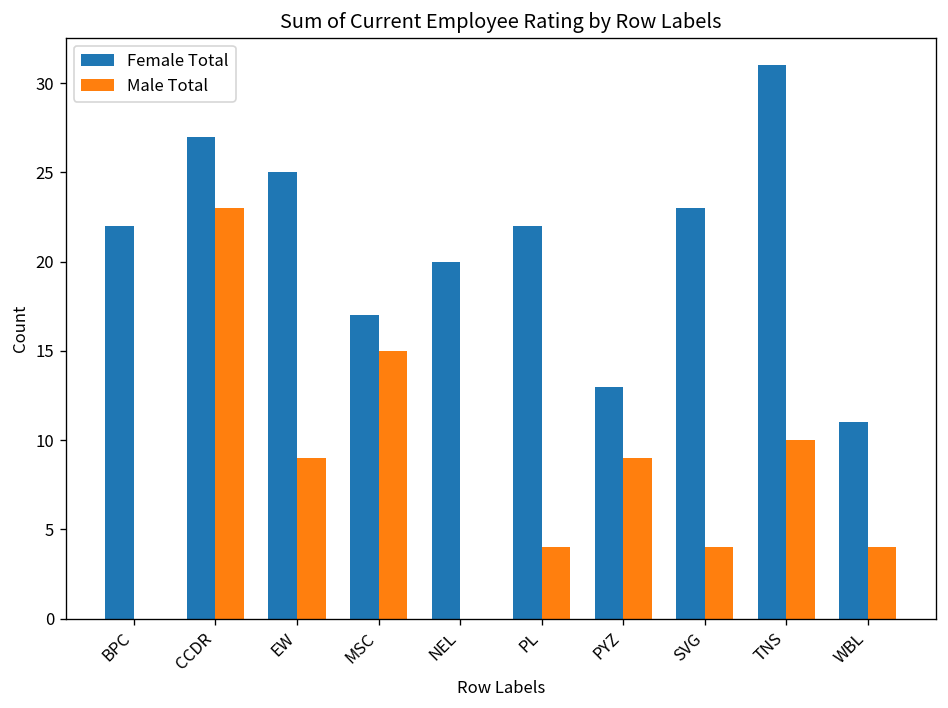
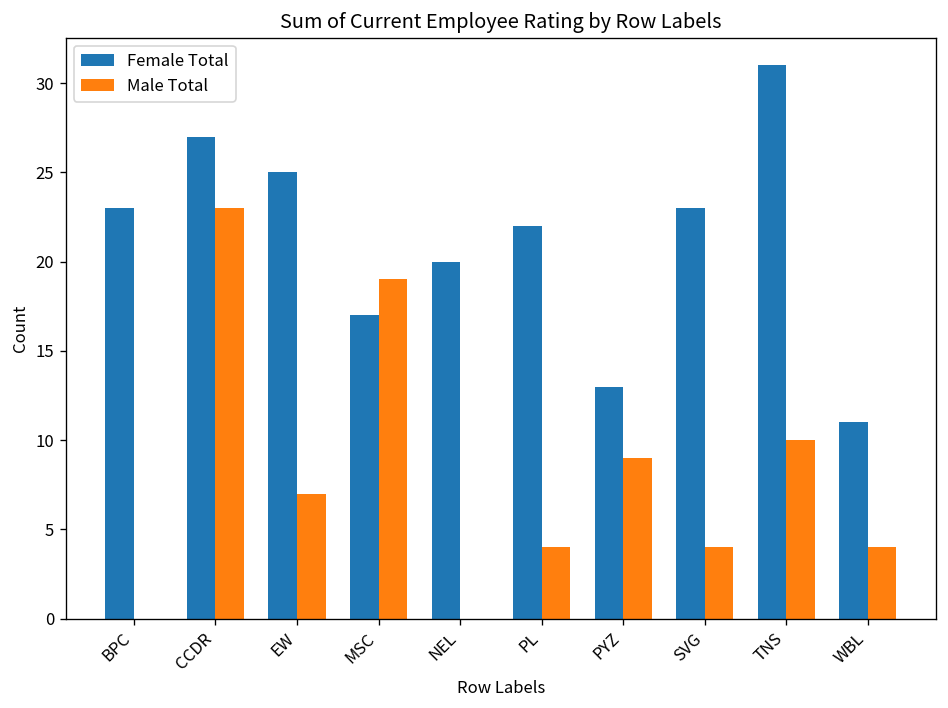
  {
    "Female Total": {
-     "BPC": 22,
+     "BPC": 23,
      "CCDR": 27,
      "EW": 25,
      "MSC": 17,
      "NEL": 20,
      "PL": 22,
      "PYZ": 13,
      "SVG": 23,
      "TNS": 31,
      "WBL": 11
    },
    "Male Total": {
      "BPC": 0,
      "CCDR": 23,
-     "EW": 9,
-     "MSC": 15,
+     "EW": 7,
+     "MSC": 19,
      "NEL": 0,
      "PL": 4,
      "PYZ": 9,
      "SVG": 4,
      "TNS": 10,
      "WBL": 4
    }
  }
